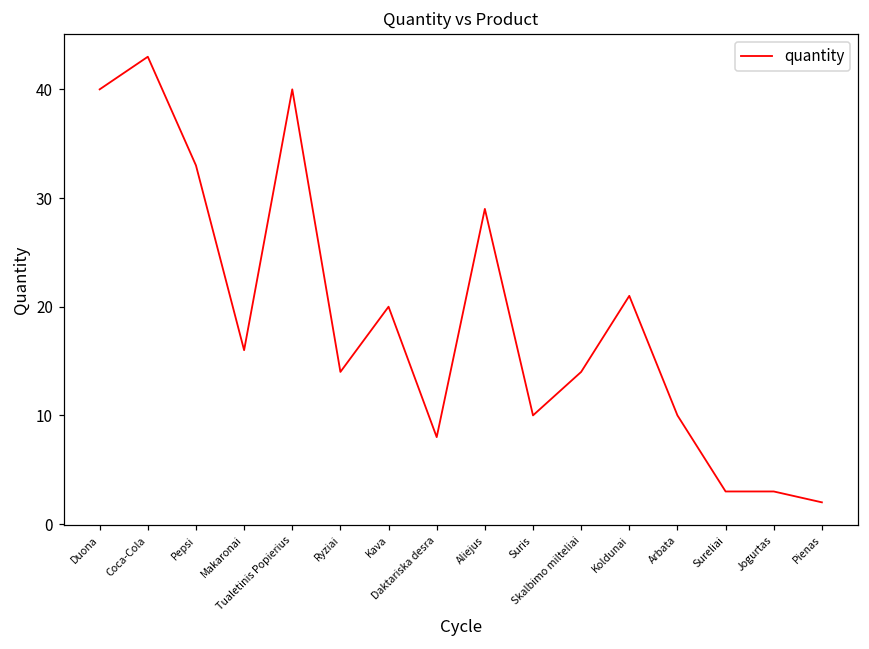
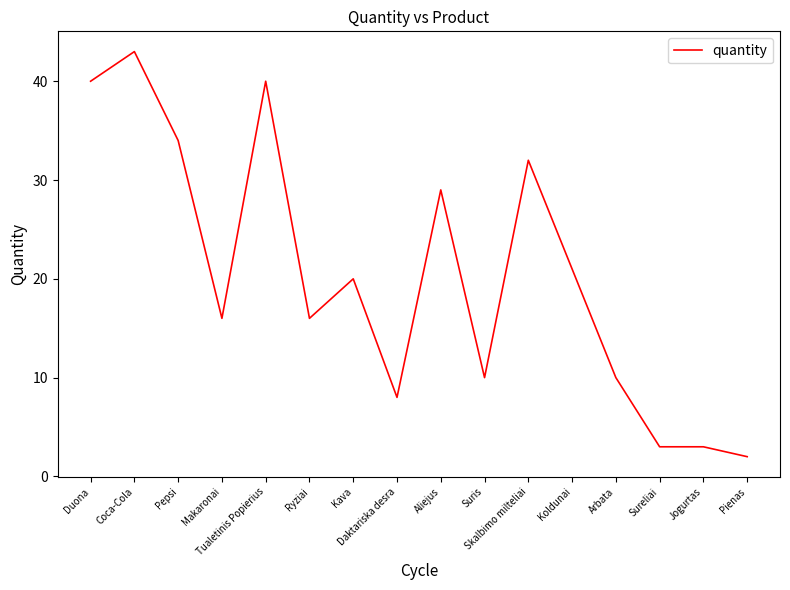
  {
    "Duona": 40,
    "Coca-Cola": 43,
-   "Pepsi": 33,
+   "Pepsi": 34,
    "Makaronai": 16,
    "Tualetinis Popierius": 40,
-   "Ryziai": 14,
+   "Ryziai": 16,
    "Kava": 20,
    "Daktariska desra": 8,
    "Aliejus": 29,
    "Suris": 10,
-   "Skalbimo milteliai": 14,
+   "Skalbimo milteliai": 32,
    "Koldunai": 21,
    "Arbata": 10,
    "Sureliai": 3,
    "Jogurtas": 3,
    "Pienas": 2
  }
